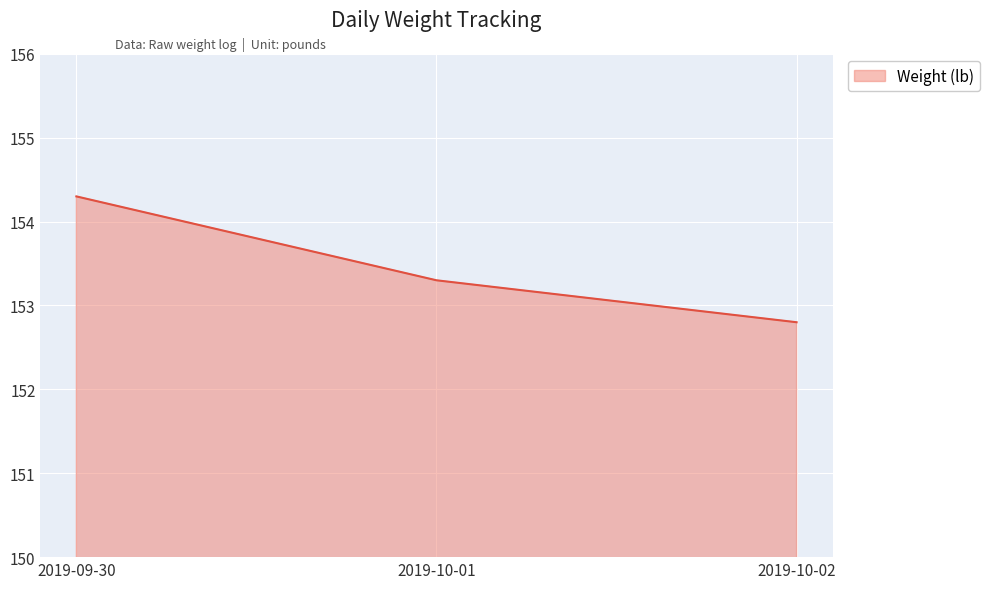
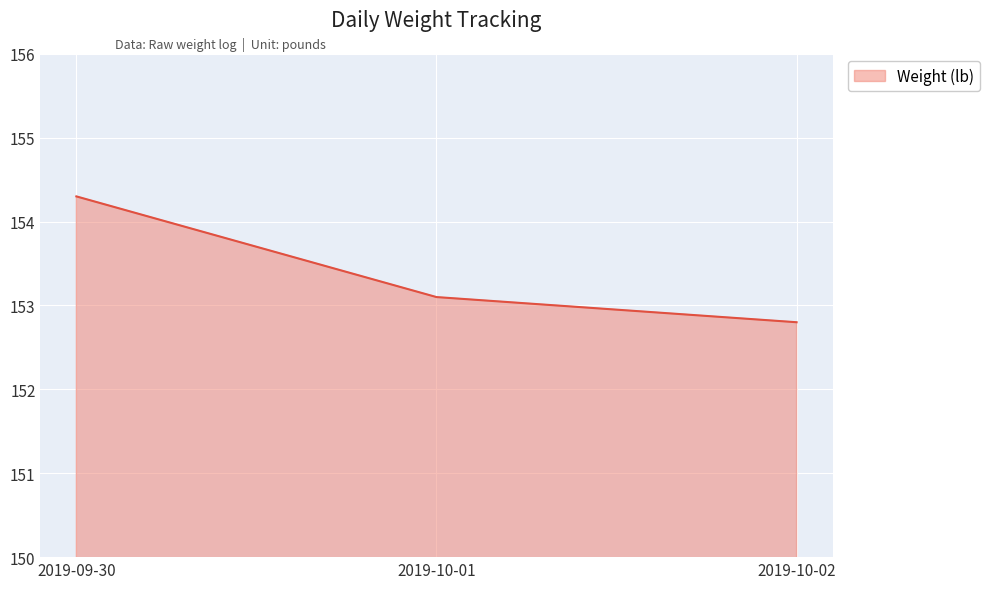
  {
    "2019-09-30": 154.3,
-   "2019-10-01": 153.3,
+   "2019-10-01": 153.1,
    "2019-10-02": 152.8
  }
